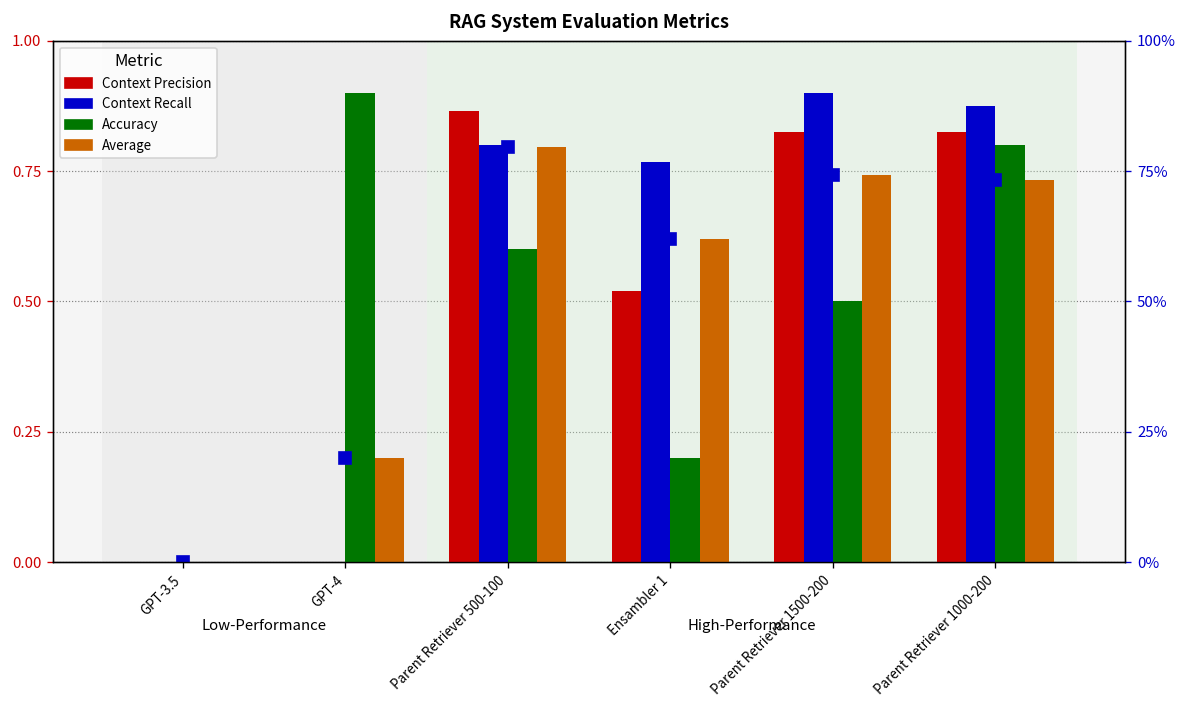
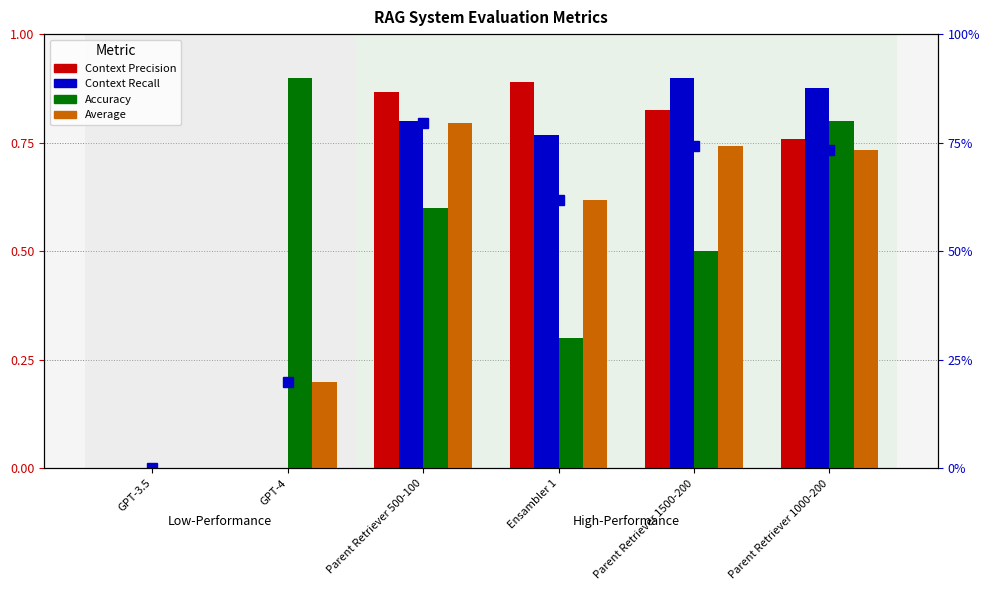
  {
    "Context Precision": {
      "GPT-3.5": 0.00,
      "GPT-4": 0.00,
      "Parent Retriever 500-100": 0.87,
-     "Ensambler 1": 0.52,
+     "Ensambler 1": 0.89,
      "Parent Retriever 1500-200": 0.83,
-     "Parent Retriever 1000-200": 0.83
+     "Parent Retriever 1000-200": 0.76
    },
    "Accuracy": {
      "GPT-3.5": 0.0,
      "GPT-4": 0.9,
      "Parent Retriever 500-100": 0.6,
-     "Ensambler 1": 0.2,
+     "Ensambler 1": 0.3,
      "Parent Retriever 1500-200": 0.5,
      "Parent Retriever 1000-200": 0.8
    },
    "Average": {
      "GPT-3.5": 0.00,
      "GPT-4": 0.20,
      "Parent Retriever 500-100": 0.80,
      "Ensambler 1": 0.62,
      "Parent Retriever 1500-200": 0.74,
      "Parent Retriever 1000-200": 0.73
    }
  }
